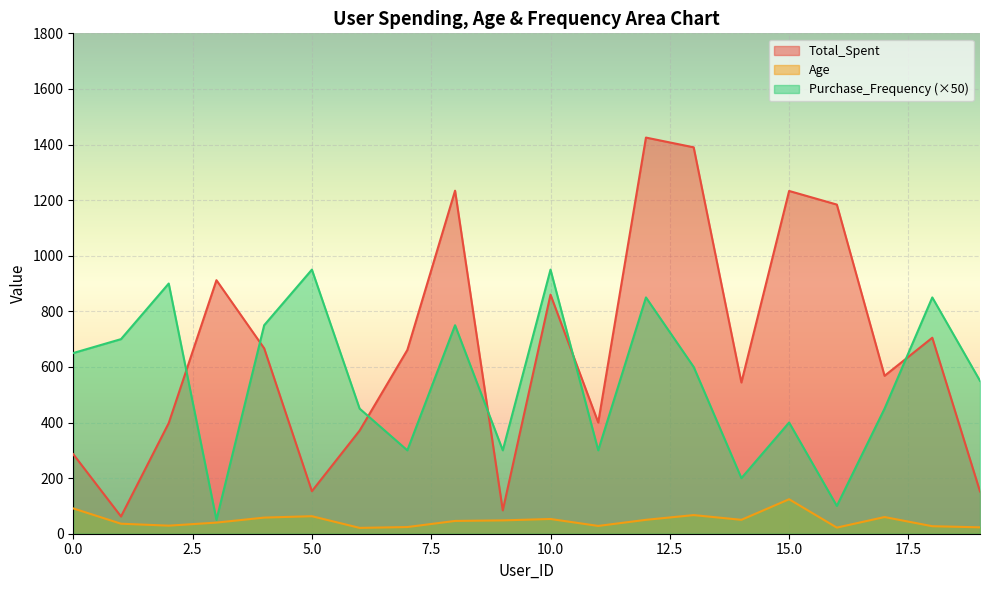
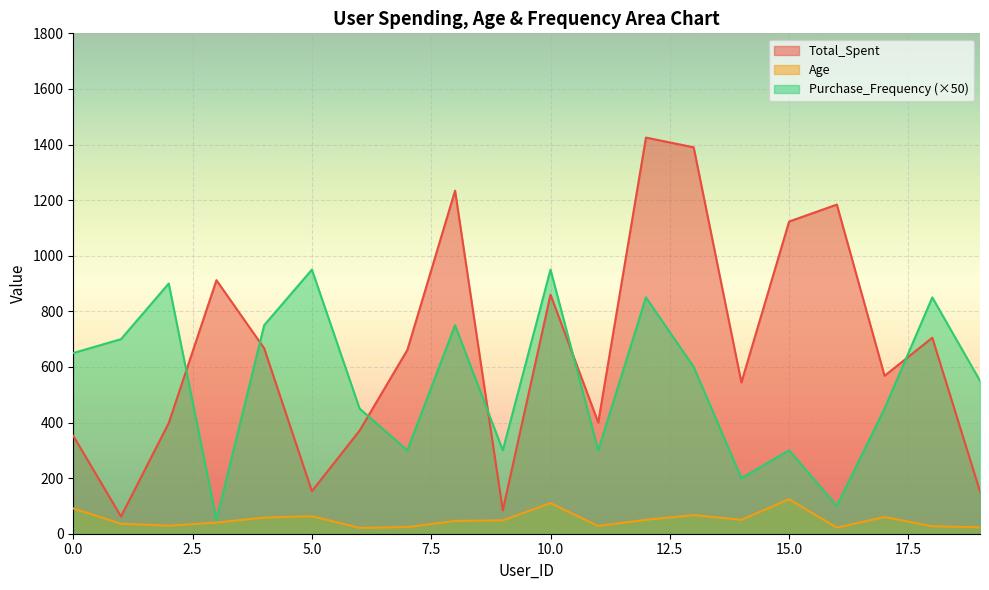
  {
    "Total_Spent": {
-     "0.0": 290,
+     "0.0": 350,
      "5.0": 150,
      "10.0": 860,
-     "15.0": 1230
+     "15.0": 1120
    },
    "Age": {
      "0.0": 90,
      "5.0": 60,
-     "10.0": 50,
+     "10.0": 110,
      "15.0": 120
    },
    "Purchase_Frequency (×50)": {
      "0.0": 650,
      "5.0": 950,
      "10.0": 950,
-     "15.0": 400
+     "15.0": 300
    }
  }
